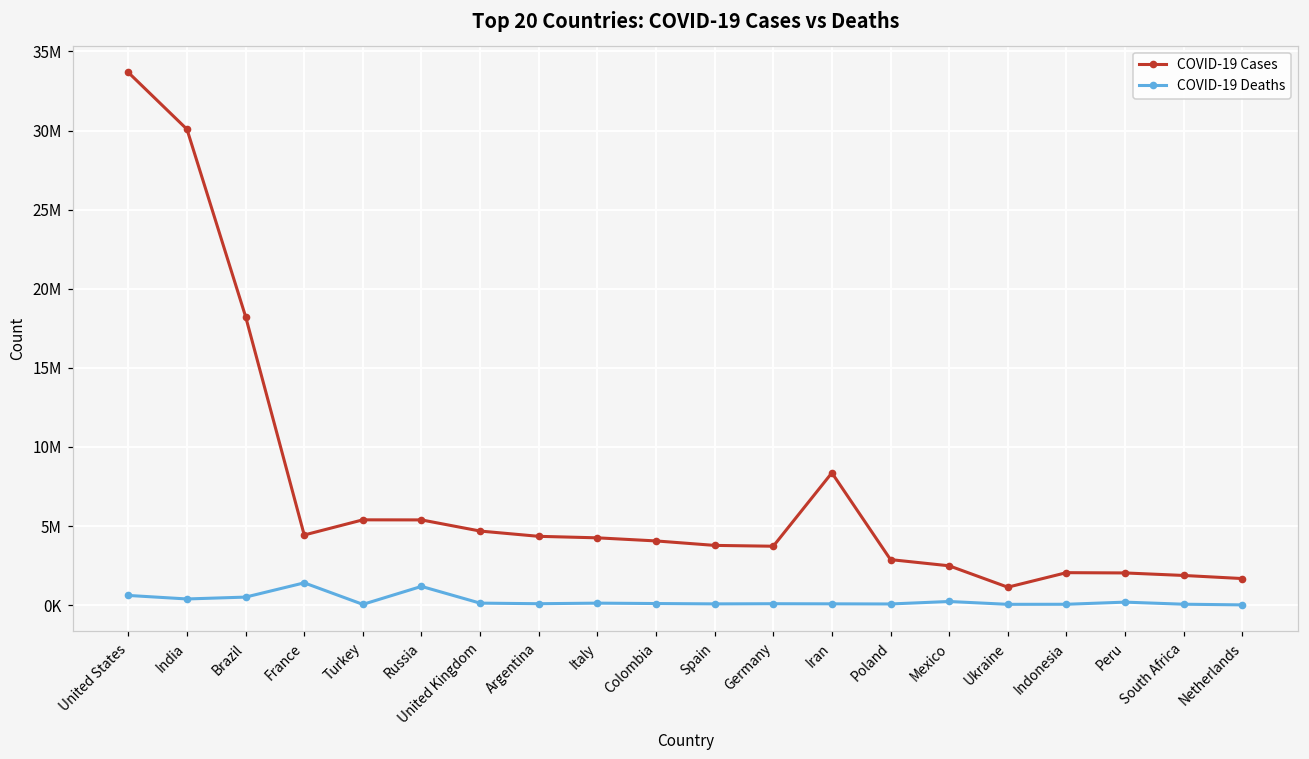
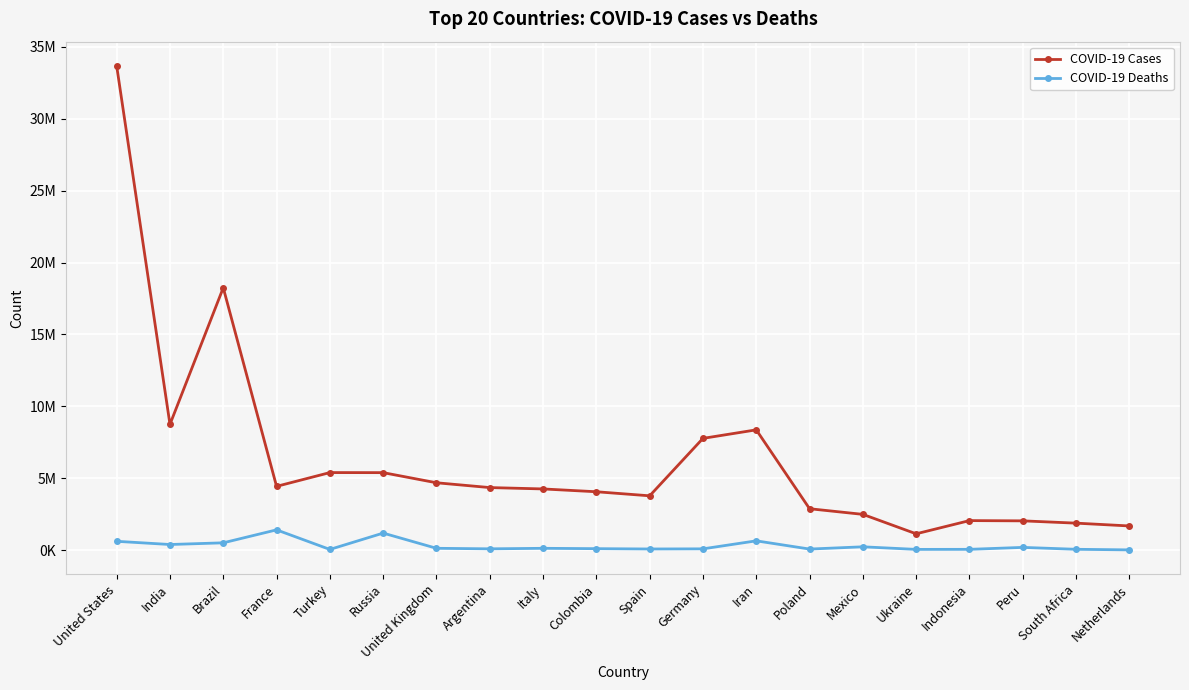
  {
    "COVID-19 Cases": {
      "United States": 33700000,
-     "India": 30100000,
+     "India": 8700000,
      "Brazil": 18200000,
      "France": 4400000,
      "Turkey": 5400000,
      "Russia": 5400000,
      "United Kingdom": 4700000,
      "Argentina": 4400000,
      "Italy": 4300000,
      "Colombia": 4100000,
      "Spain": 3800000,
-     "Germany": 3700000,
+     "Germany": 7800000,
      "Iran": 8400000,
      "Poland": 2900000,
      "Mexico": 2500000,
      "Ukraine": 1100000,
      "Indonesia": 2100000,
      "Peru": 2000000,
      "South Africa": 1900000,
      "Netherlands": 1700000
    },
    "COVID-19 Deaths": {
      "United States": 600000,
      "India": 400000,
      "Brazil": 500000,
      "France": 1400000,
      "Turkey": 0,
      "Russia": 1200000,
      "United Kingdom": 100000,
      "Argentina": 100000,
      "Italy": 100000,
      "Colombia": 100000,
      "Spain": 100000,
      "Germany": 100000,
-     "Iran": 100000,
+     "Iran": 600000,
      "Poland": 100000,
      "Mexico": 200000,
      "Ukraine": 100000,
      "Indonesia": 100000,
      "Peru": 200000,
      "South Africa": 100000,
      "Netherlands": 0
    }
  }
